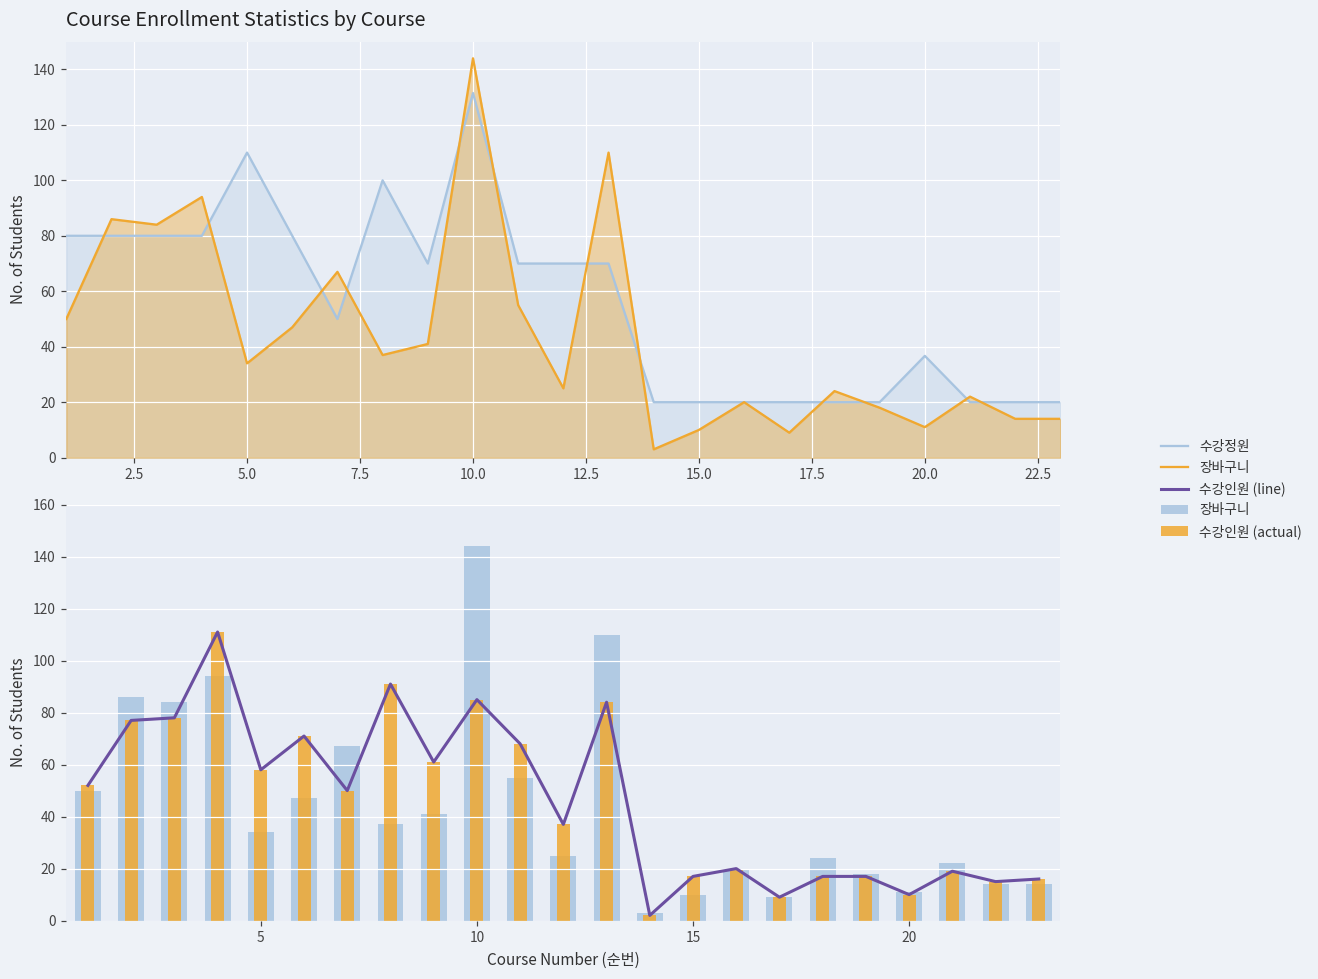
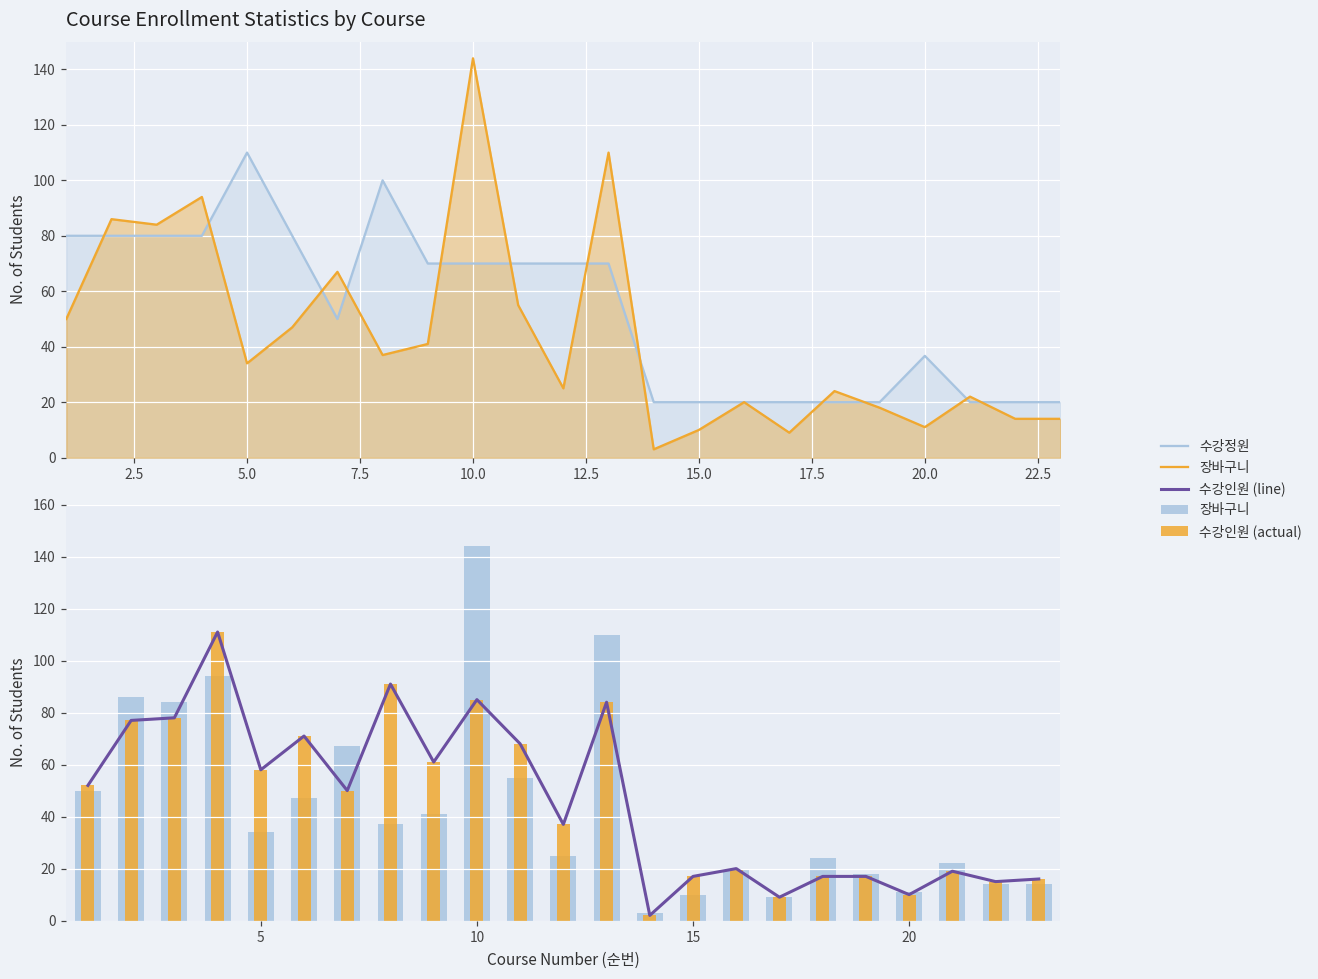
  {
    "Course Enrollment Statistics by Course": {
      "수강정원": {
        "5.0": 110,
-       "10.0": 132,
+       "10.0": 70,
        "15.0": 20,
        "20.0": 37
      }
    }
  }
